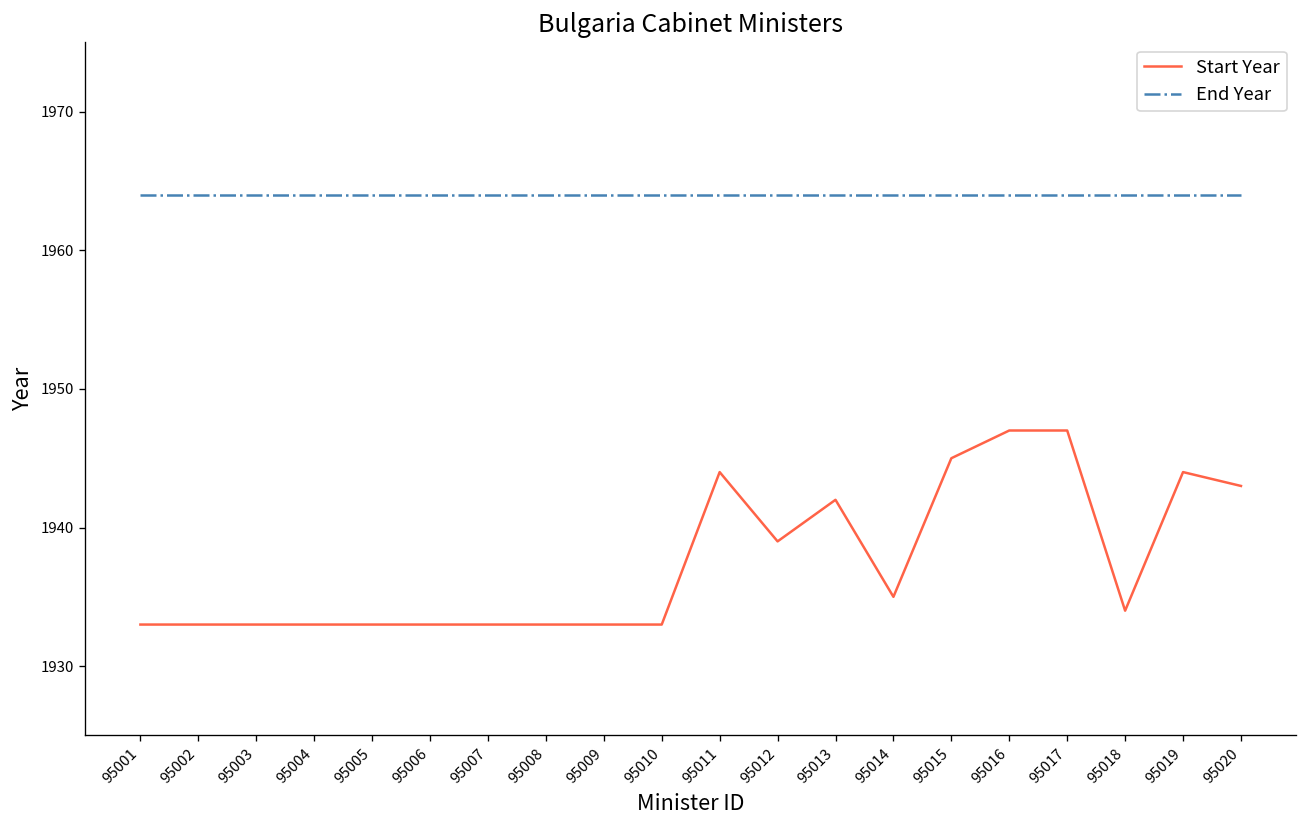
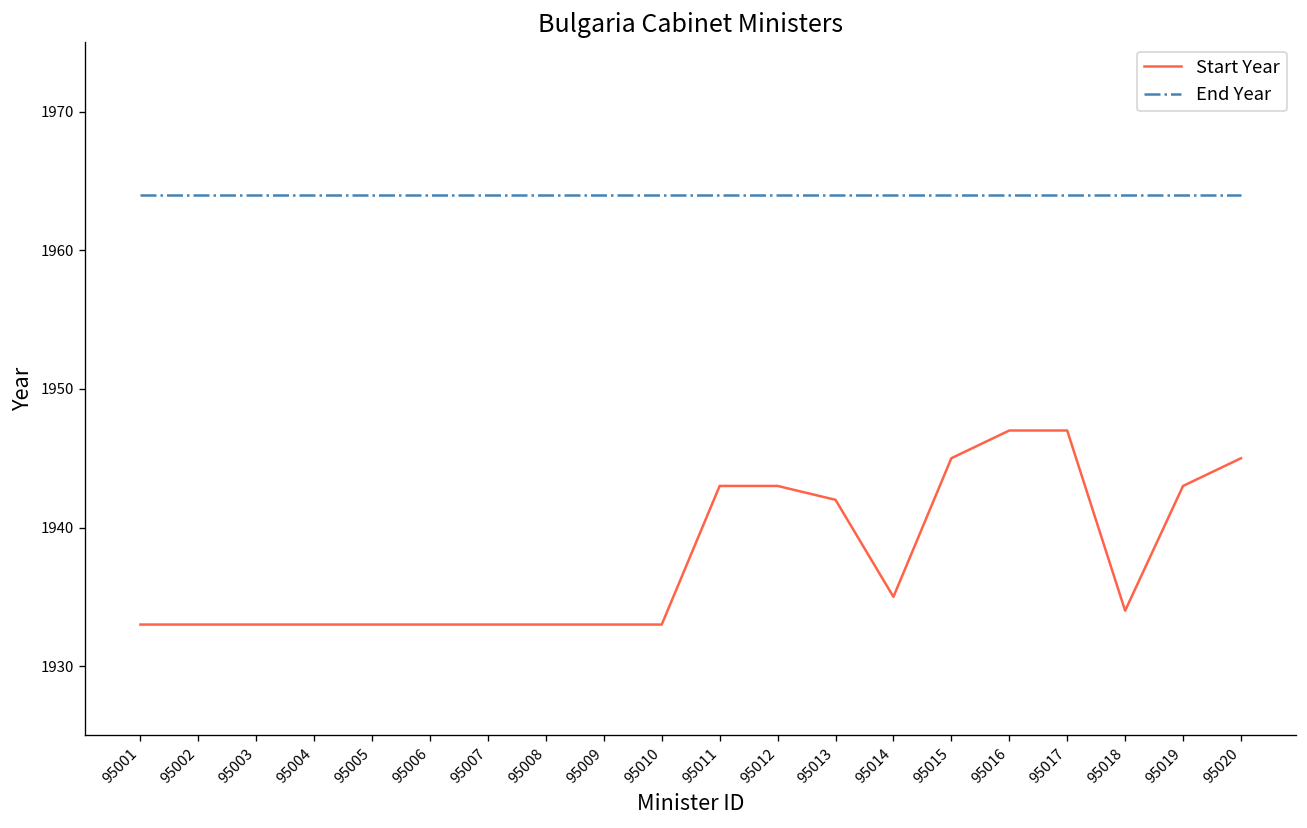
  {
    "Start Year": {
      "95001": 1933,
      "95002": 1933,
      "95003": 1933,
      "95004": 1933,
      "95005": 1933,
      "95006": 1933,
      "95007": 1933,
      "95008": 1933,
      "95009": 1933,
      "95010": 1933,
-     "95011": 1944,
-     "95012": 1939,
+     "95011": 1943,
+     "95012": 1943,
      "95013": 1942,
      "95014": 1935,
      "95015": 1945,
      "95016": 1947,
      "95017": 1947,
      "95018": 1934,
-     "95019": 1944,
-     "95020": 1943
+     "95019": 1943,
+     "95020": 1945
    },
    "End Year": {
      "95001": 1964,
      "95002": 1964,
      "95003": 1964,
      "95004": 1964,
      "95005": 1964,
      "95006": 1964,
      "95007": 1964,
      "95008": 1964,
      "95009": 1964,
      "95010": 1964,
      "95011": 1964,
      "95012": 1964,
      "95013": 1964,
      "95014": 1964,
      "95015": 1964,
      "95016": 1964,
      "95017": 1964,
      "95018": 1964,
      "95019": 1964,
      "95020": 1964
    }
  }
